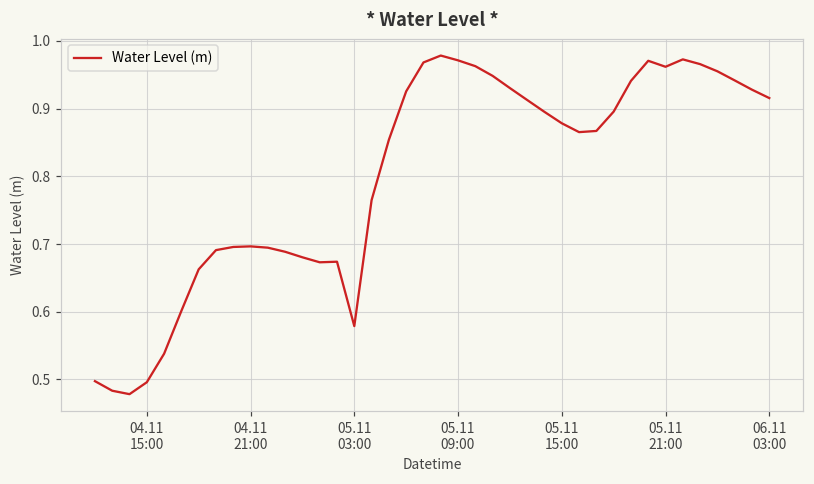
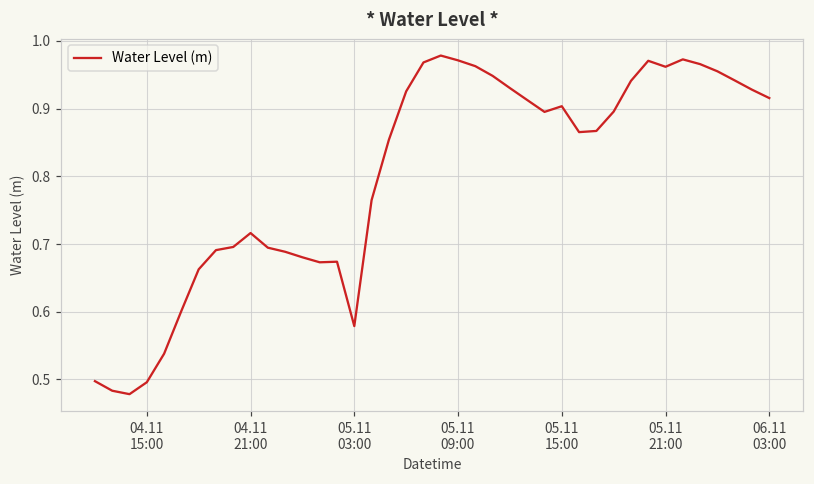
  {
    "04.11 15:00": 0.50,
-   "04.11 21:00": 0.70,
+   "04.11 21:00": 0.72,
    "05.11 03:00": 0.58,
    "05.11 09:00": 0.97,
-   "05.11 15:00": 0.88,
+   "05.11 15:00": 0.90,
    "05.11 21:00": 0.96,
    "06.11 03:00": 0.92
  }
